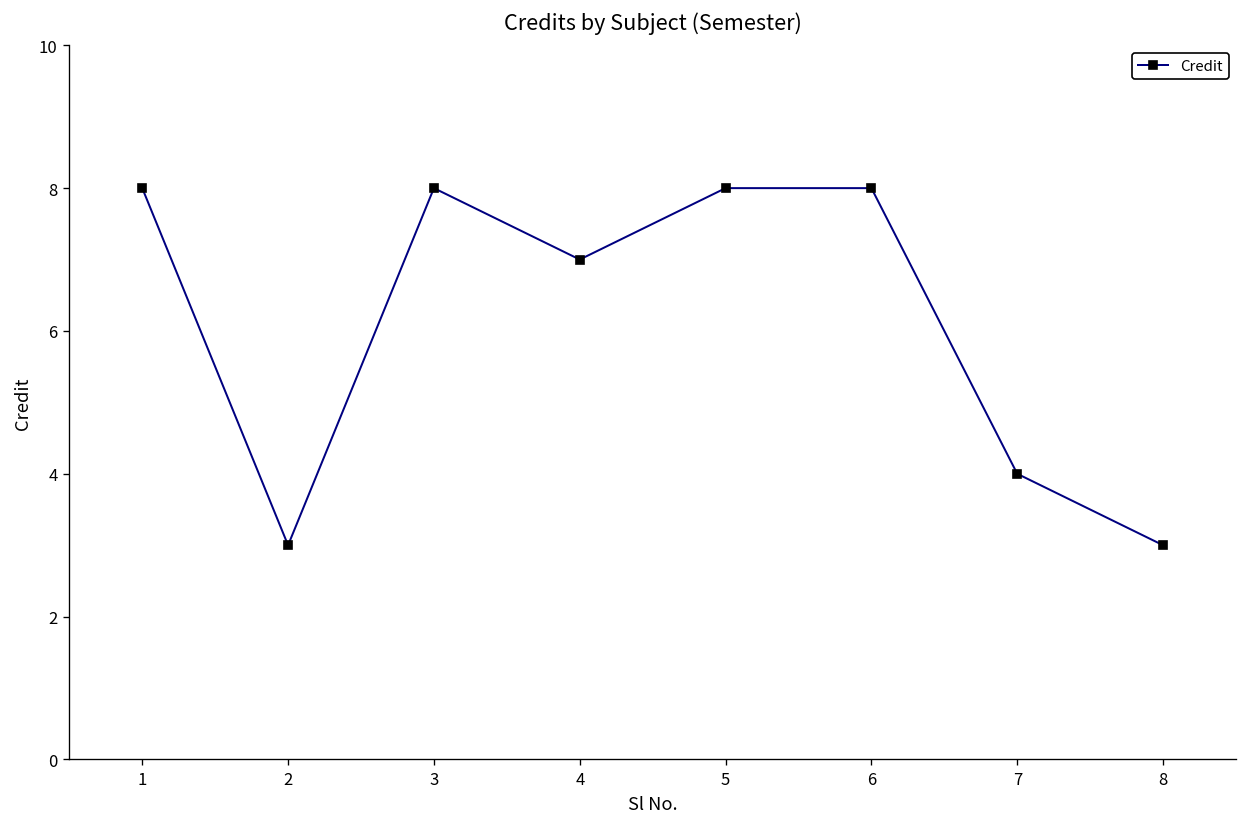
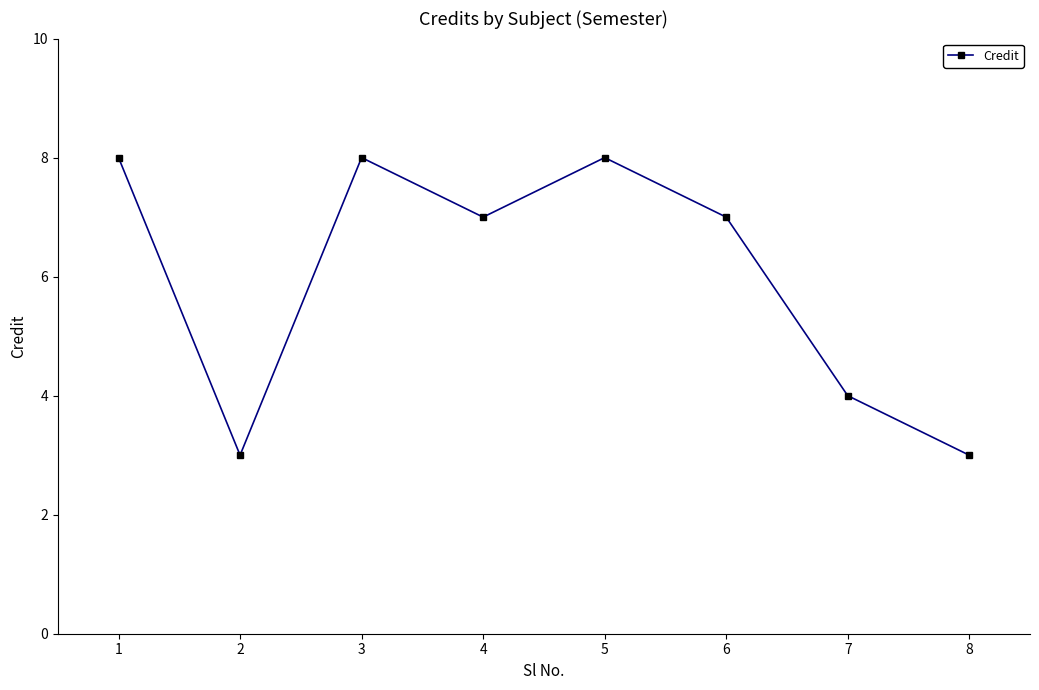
  {
    "1": 8,
    "2": 3,
    "3": 8,
    "4": 7,
    "5": 8,
-   "6": 8,
+   "6": 7,
    "7": 4,
    "8": 3
  }
